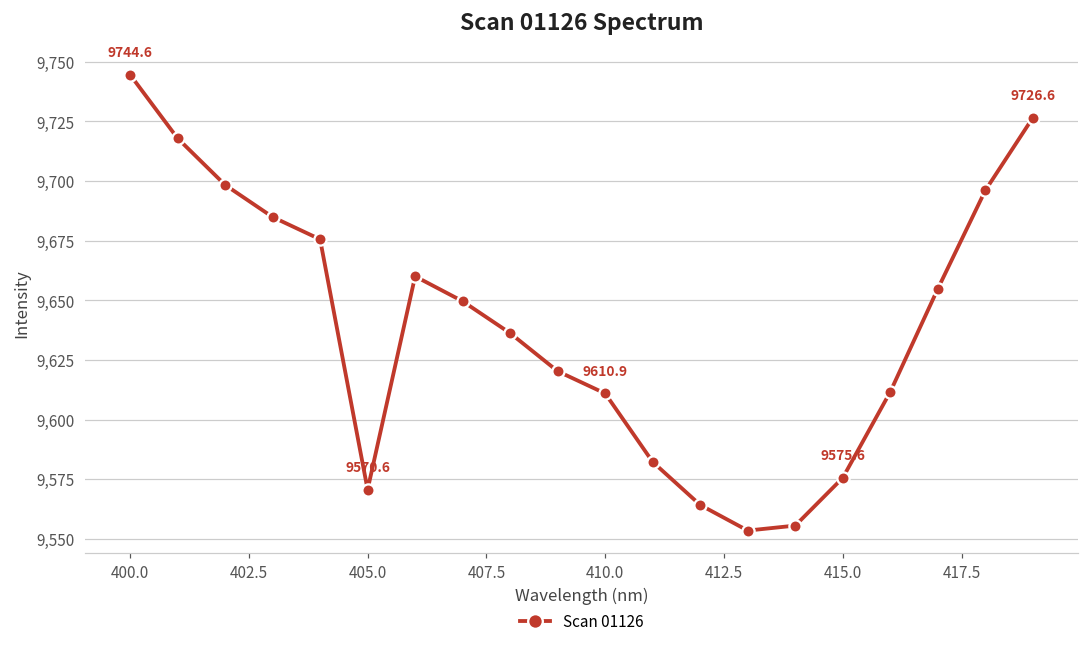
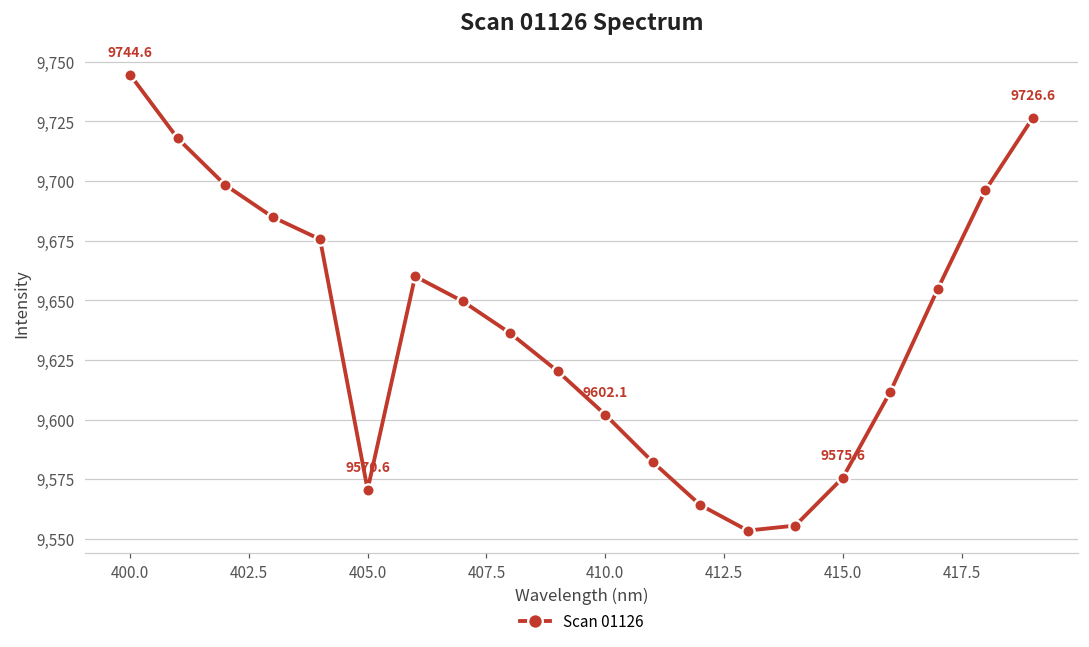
  {
    "400.0": 9744.6,
    "405.0": 9570.6,
-   "410.0": 9610.9,
+   "410.0": 9602.1,
    "415.0": 9575.6
  }
